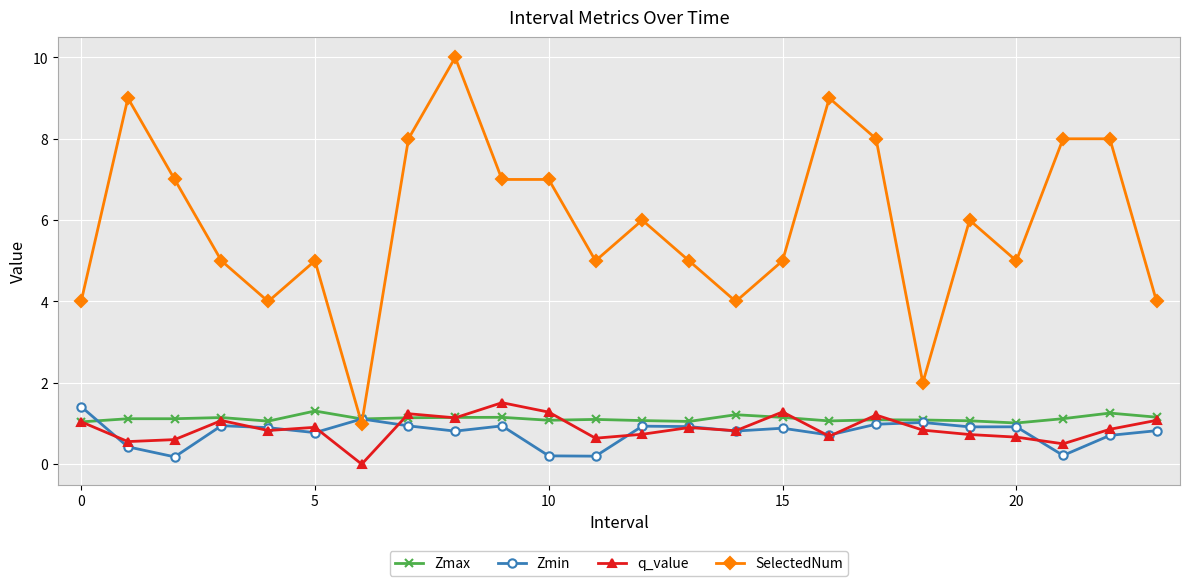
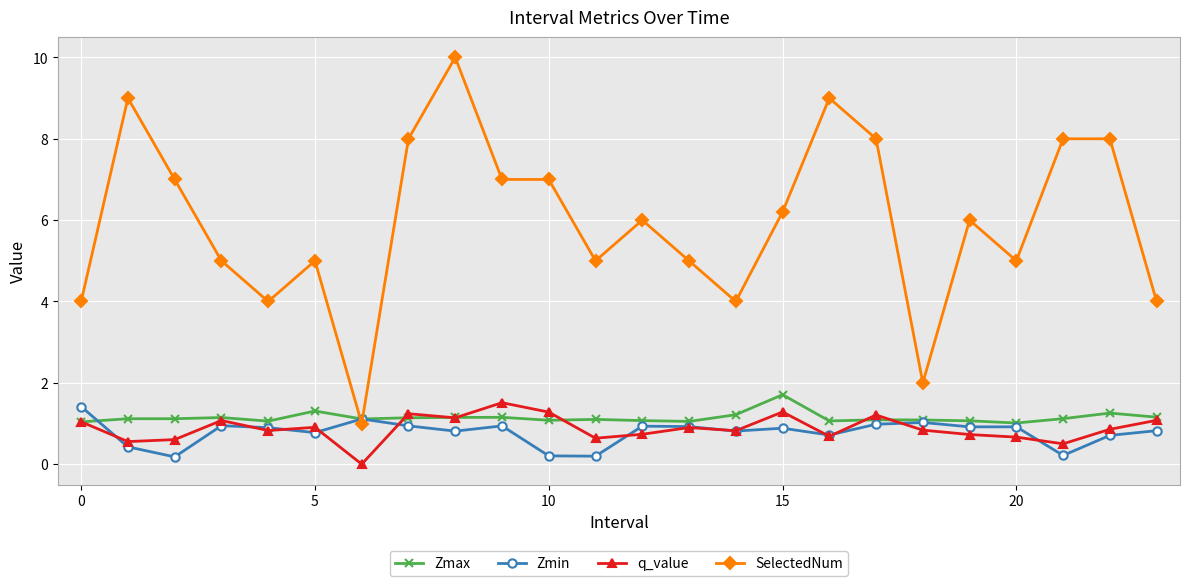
  {
    "Zmax": {
      "5": 1.3,
      "10": 1.1,
-     "15": 1.2,
+     "15": 1.7,
      "20": 1.0
    },
    "Zmin": {
      "0": 1.4,
      "5": 0.8,
      "10": 0.2,
      "15": 0.9,
      "20": 0.9
    },
    "q_value": {
      "5": 0.9,
      "10": 1.3,
      "15": 1.3,
      "20": 0.7
    },
    "SelectedNum": {
      "0": 4.0,
      "5": 5.0,
      "10": 7.0,
-     "15": 5.0,
+     "15": 6.2,
      "20": 5.0
    }
  }
